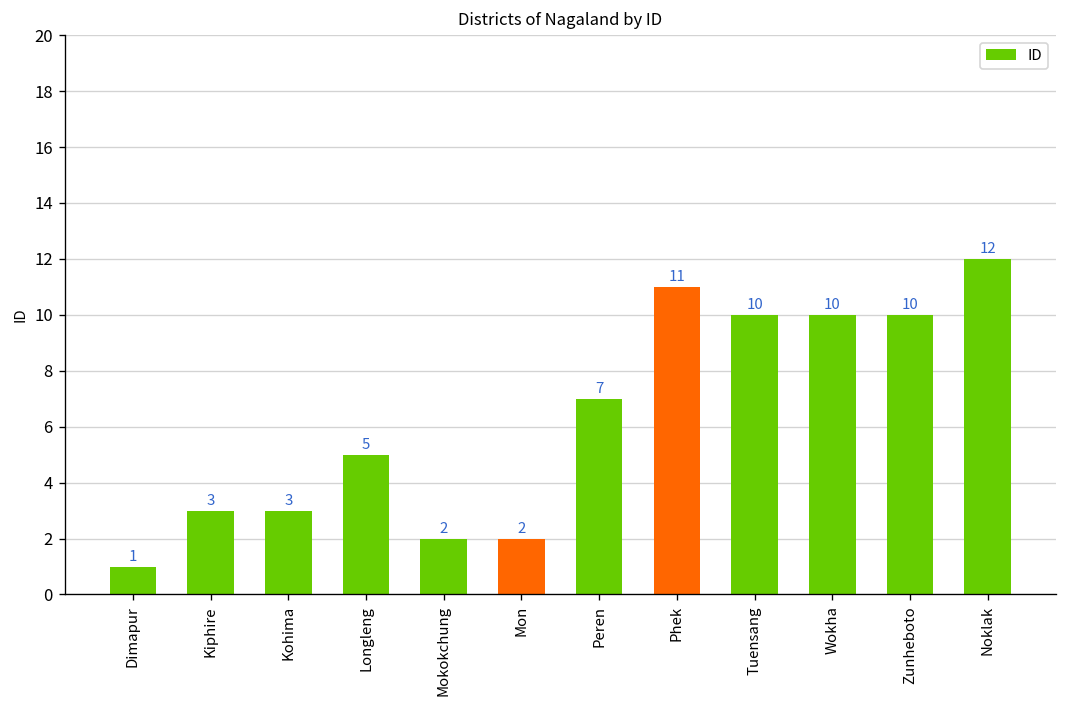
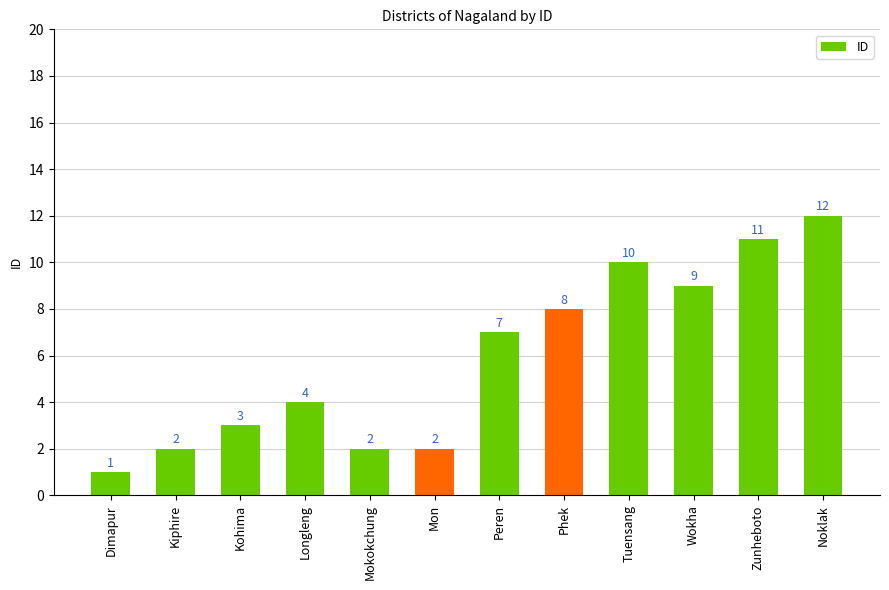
  {
    "Dimapur": 1,
-   "Kiphire": 3,
+   "Kiphire": 2,
    "Kohima": 3,
-   "Longleng": 5,
+   "Longleng": 4,
    "Mokokchung": 2,
    "Mon": 2,
    "Peren": 7,
-   "Phek": 11,
+   "Phek": 8,
    "Tuensang": 10,
-   "Wokha": 10,
-   "Zunheboto": 10,
+   "Wokha": 9,
+   "Zunheboto": 11,
    "Noklak": 12
  }
